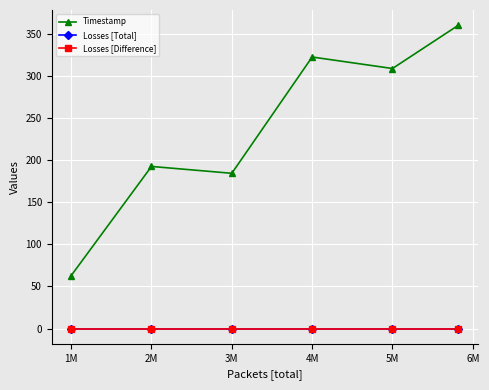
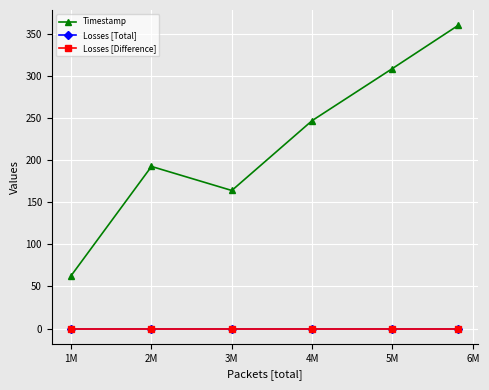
  {
    "Timestamp": {
      "1M": 60,
      "2M": 190,
-     "3M": 180,
-     "4M": 320,
+     "3M": 160,
+     "4M": 250,
      "5M": 310
    },
    "Losses [Difference]": {
      "1M": 0,
      "2M": 0,
      "3M": 0,
      "4M": 0,
      "5M": 0
    }
  }
